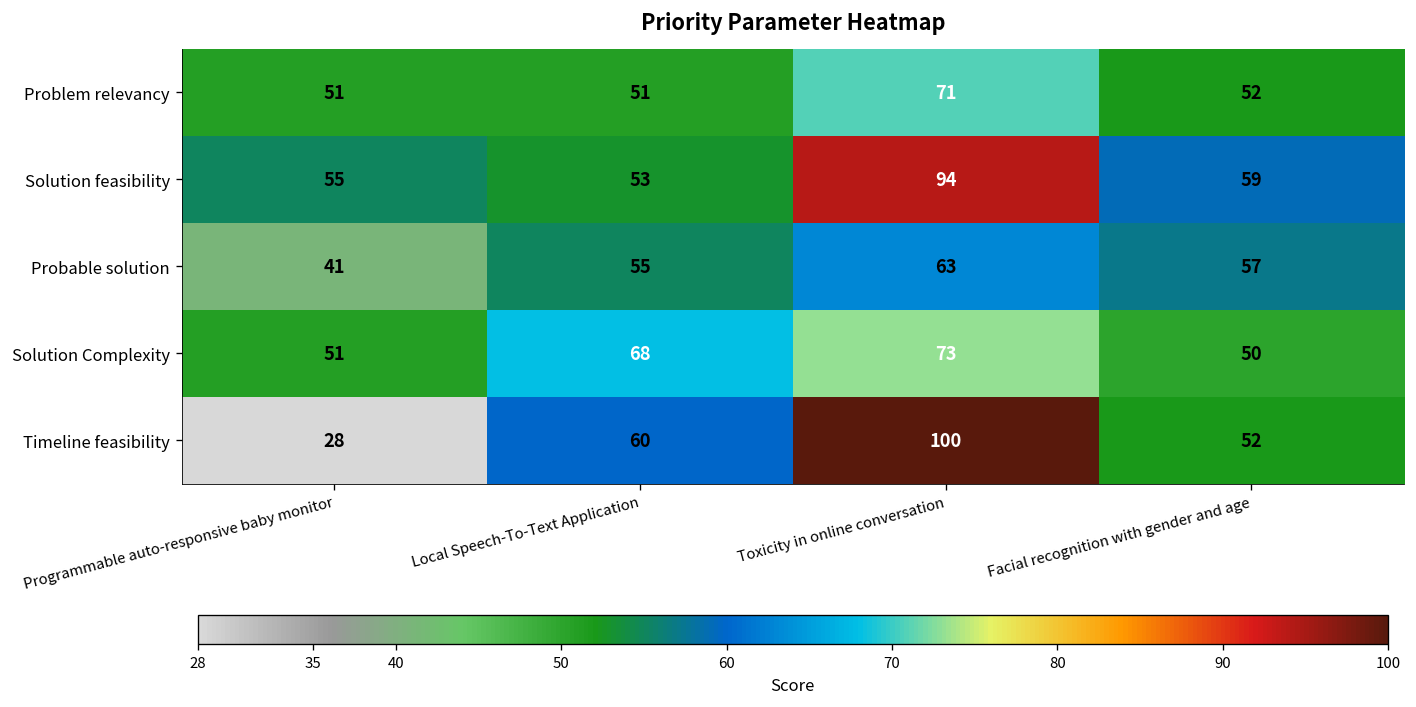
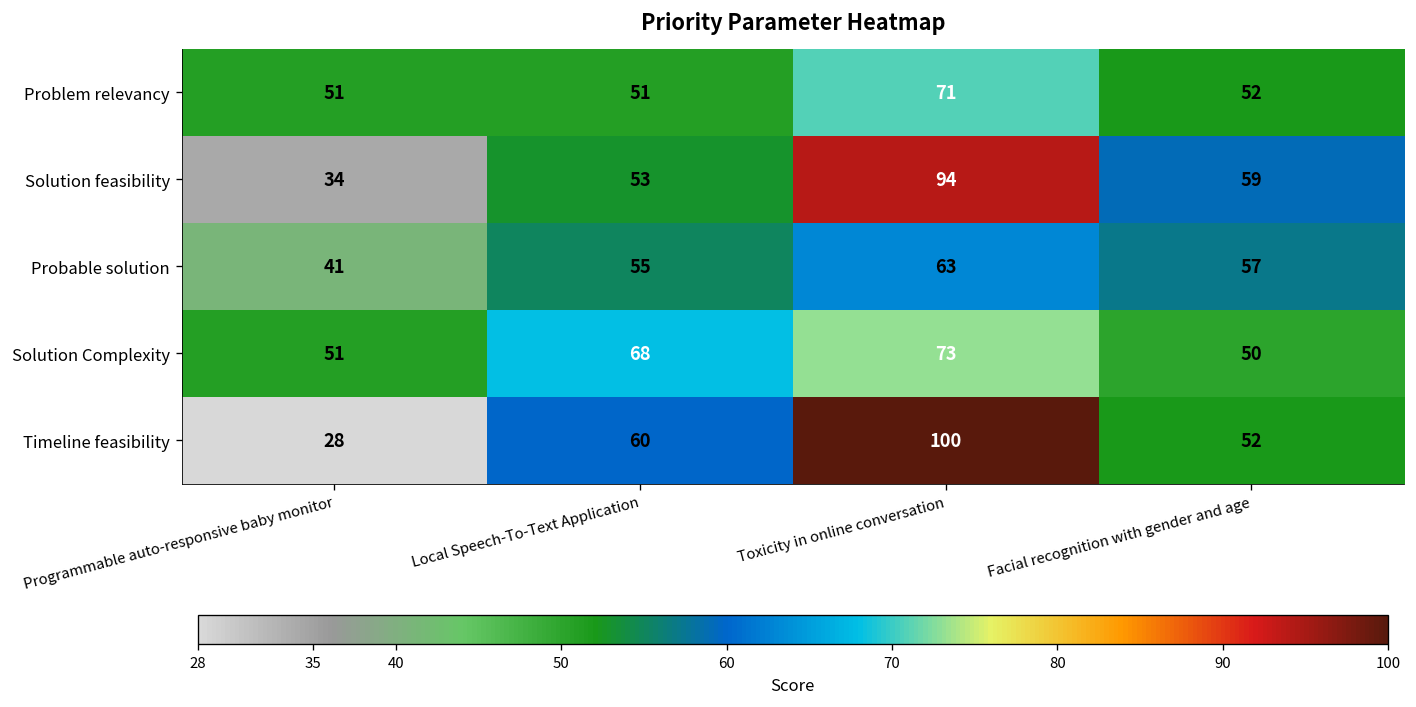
  {
    "Problem relevancy": {
      "Programmable auto-responsive baby monitor": 51,
      "Local Speech-To-Text Application": 51,
      "Toxicity in online conversation": 71,
      "Facial recognition with gender and age": 52
    },
    "Solution feasibility": {
-     "Programmable auto-responsive baby monitor": 55,
+     "Programmable auto-responsive baby monitor": 34,
      "Local Speech-To-Text Application": 53,
      "Toxicity in online conversation": 94,
      "Facial recognition with gender and age": 59
    },
    "Probable solution": {
      "Programmable auto-responsive baby monitor": 41,
      "Local Speech-To-Text Application": 55,
      "Toxicity in online conversation": 63,
      "Facial recognition with gender and age": 57
    },
    "Solution Complexity": {
      "Programmable auto-responsive baby monitor": 51,
      "Local Speech-To-Text Application": 68,
      "Toxicity in online conversation": 73,
      "Facial recognition with gender and age": 50
    },
    "Timeline feasibility": {
      "Programmable auto-responsive baby monitor": 28,
      "Local Speech-To-Text Application": 60,
      "Toxicity in online conversation": 100,
      "Facial recognition with gender and age": 52
    }
  }
